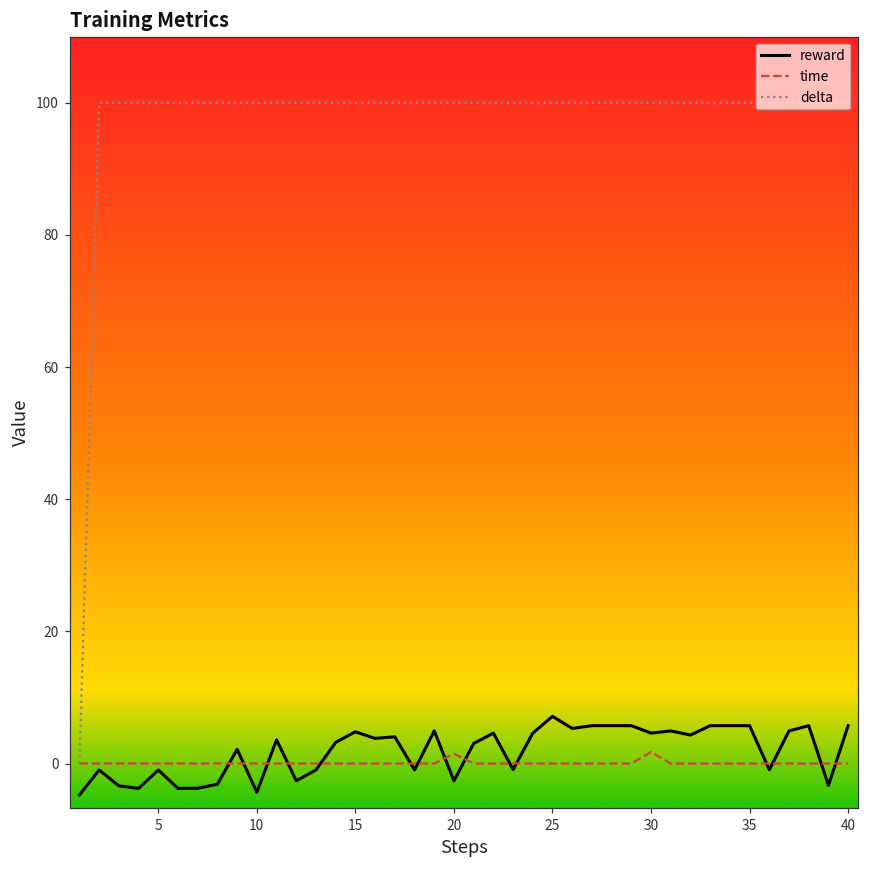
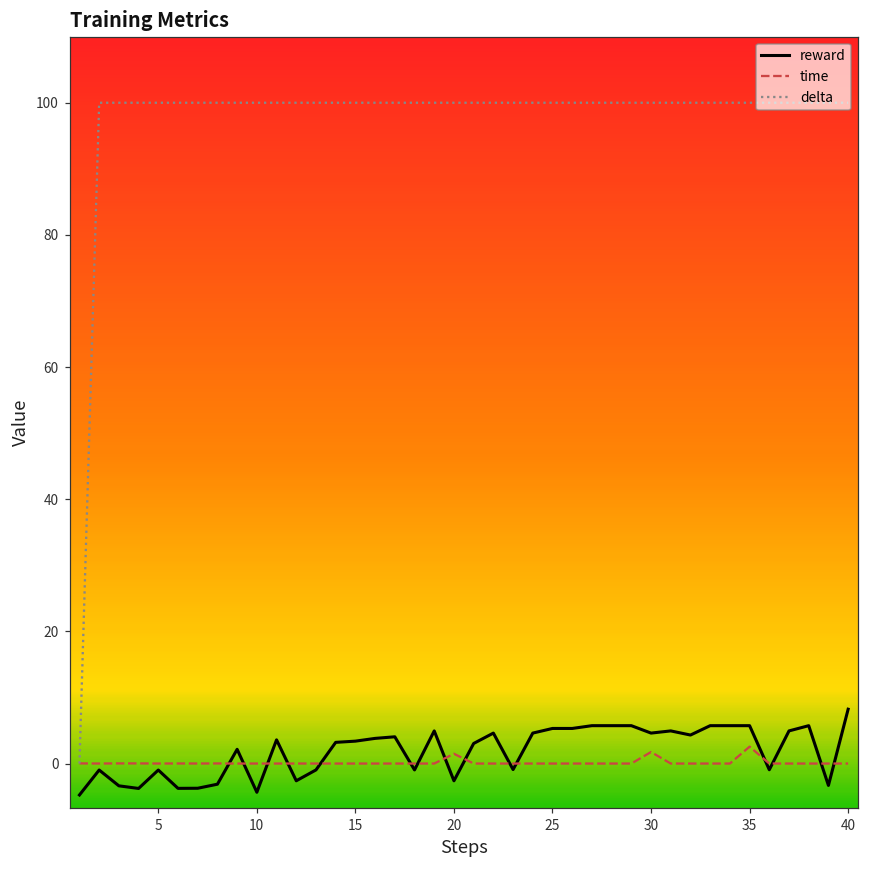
  {
    "reward": {
      "5": -1,
      "10": -4,
-     "15": 5,
+     "15": 3,
      "20": -3,
-     "25": 7,
+     "25": 5,
      "30": 5,
      "35": 6,
-     "40": 6
+     "40": 8
    },
    "time": {
      "5": 0,
      "10": 0,
      "15": 0,
      "20": 1,
      "25": 0,
      "30": 2,
-     "35": 0,
+     "35": 3,
      "40": 0
    },
    "delta": {
      "5": 100,
      "10": 100,
      "15": 100,
      "20": 100,
      "25": 100,
      "30": 100,
      "35": 100
    }
  }
